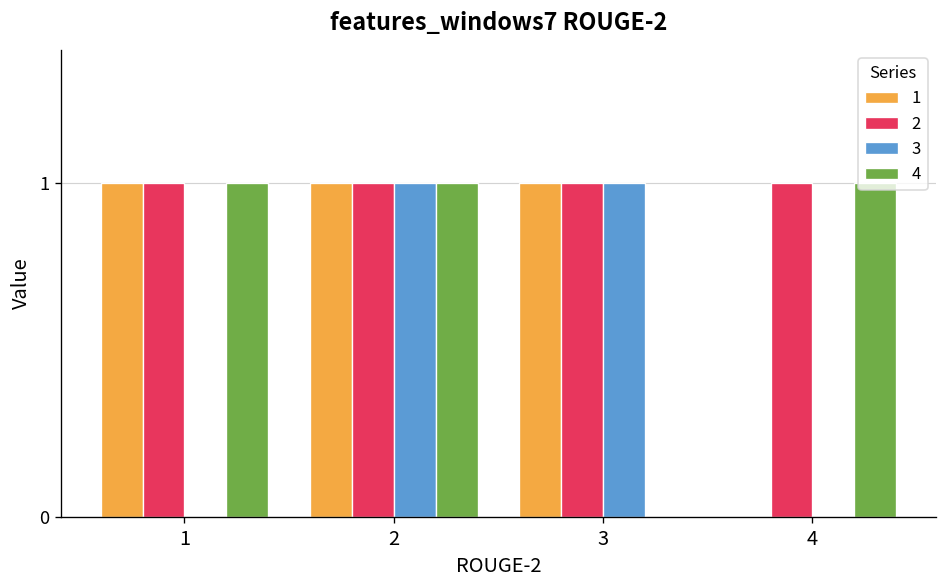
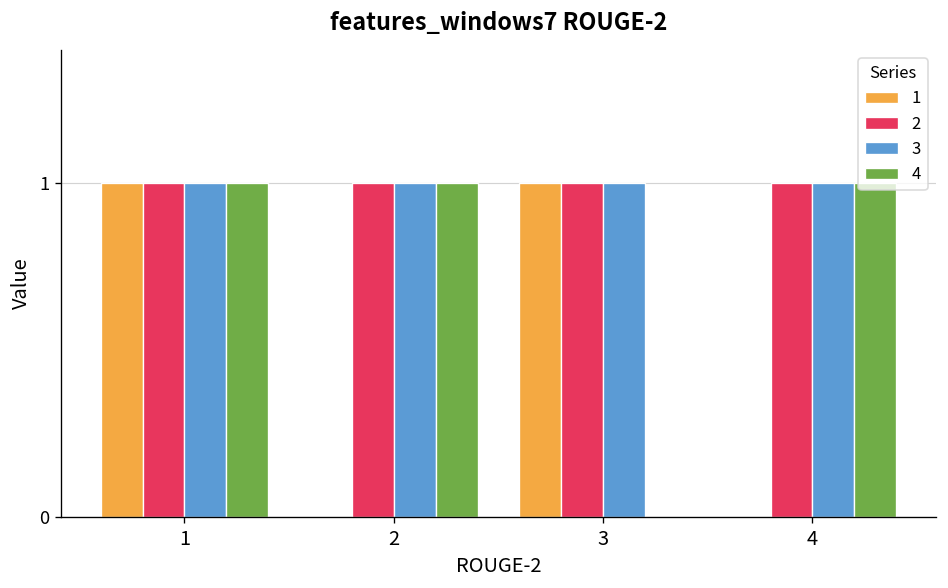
  {
    "1": {
      "1": 1,
-     "2": 1,
+     "2": 0,
      "3": 1,
      "4": 0
    },
    "2": {
      "1": 1,
      "2": 1,
      "3": 1,
      "4": 1
    },
    "3": {
-     "1": 0,
+     "1": 1,
      "2": 1,
      "3": 1,
-     "4": 0
+     "4": 1
    },
    "4": {
      "1": 1,
      "2": 1,
      "3": 0
    }
  }
